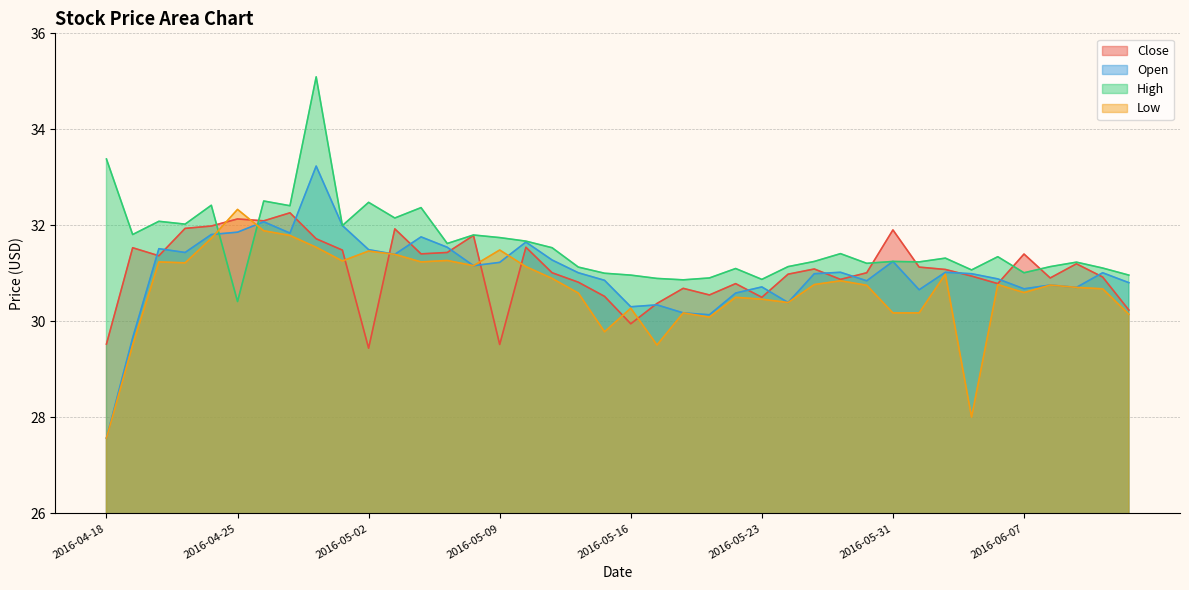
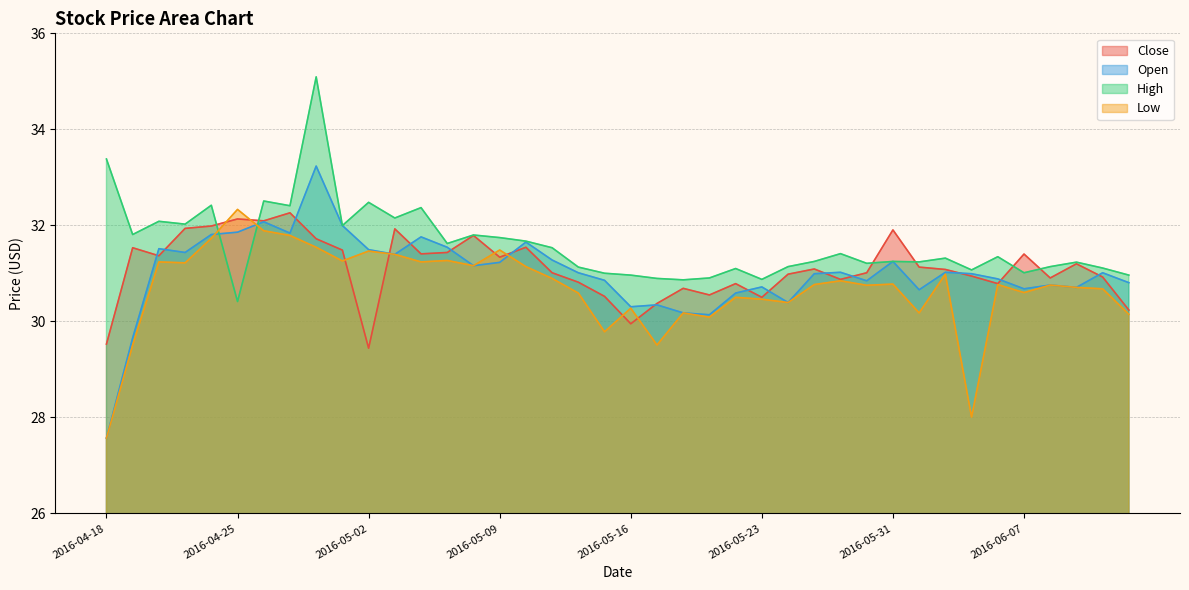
  {
    "Close": {
      "2016-04-18": 29.5,
      "2016-04-25": 32.1,
      "2016-05-02": 29.4,
-     "2016-05-09": 29.5,
+     "2016-05-09": 31.3,
      "2016-05-16": 30.0,
      "2016-05-31": 31.9,
      "2016-06-07": 31.4
    },
    "Open": {
      "2016-04-25": 31.9,
      "2016-05-09": 31.2,
      "2016-05-23": 30.7,
      "2016-06-07": 30.7
    },
    "High": {
      "2016-04-18": 33.4,
      "2016-04-25": 30.4,
      "2016-05-02": 32.5,
      "2016-05-09": 31.7,
      "2016-05-16": 31.0,
      "2016-05-23": 30.9,
      "2016-06-07": 31.0
    },
    "Low": {
      "2016-04-25": 32.3,
      "2016-05-09": 31.5,
-     "2016-05-31": 30.2,
+     "2016-05-31": 30.8,
      "2016-06-07": 30.6
    }
  }
